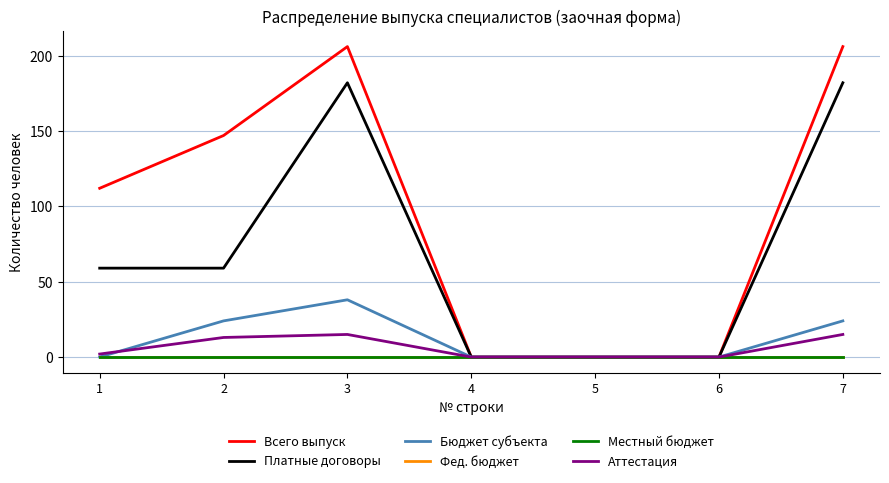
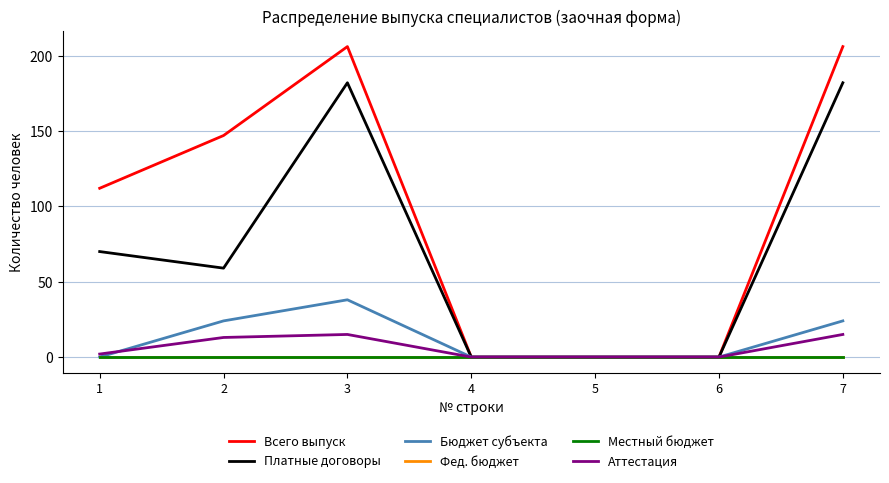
  {
    "Всего выпуск": {
      "1": 112,
      "2": 147,
      "3": 206,
      "7": 206
    },
    "Платные договоры": {
-     "1": 59,
+     "1": 70,
      "2": 59,
      "3": 182,
      "7": 182
    },
    "Бюджет субъекта": {
      "2": 24,
      "3": 38,
      "7": 24
    },
    "Местный бюджет": {
      "2": 0,
      "3": 0,
      "7": 0
    },
    "Аттестация": {
      "1": 2,
      "2": 13,
      "3": 15,
      "7": 15
    }
  }
